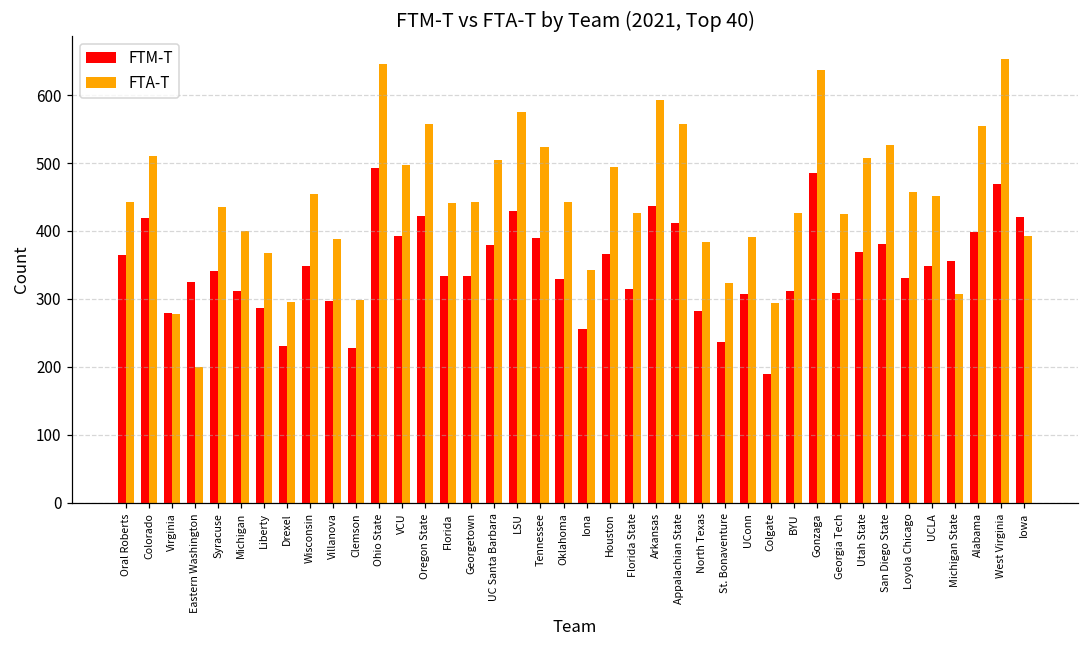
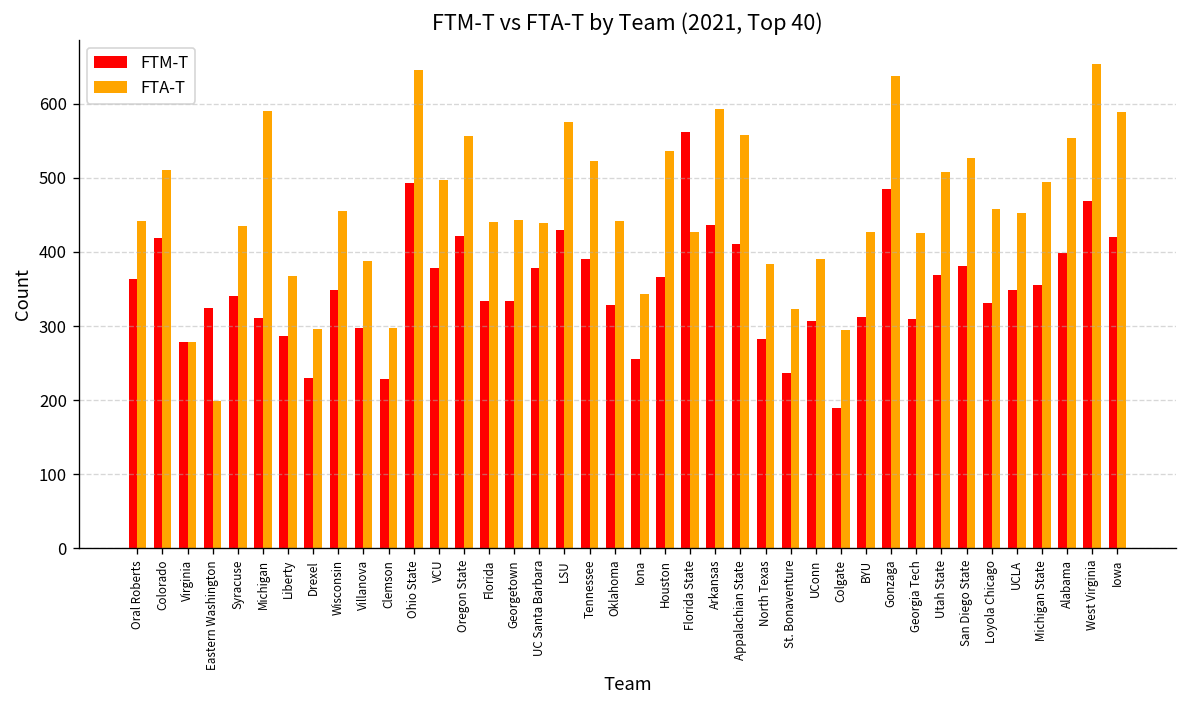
  {
    "FTM-T": {
      "Oral Roberts": 360,
      "Colorado": 420,
      "Virginia": 280,
      "Eastern Washington": 330,
      "Syracuse": 340,
      "Michigan": 310,
      "Liberty": 290,
      "Drexel": 230,
      "Wisconsin": 350,
      "Villanova": 300,
      "Clemson": 230,
      "Ohio State": 490,
-     "VCU": 390,
+     "VCU": 380,
      "Oregon State": 420,
      "Florida": 330,
      "Georgetown": 330,
      "UC Santa Barbara": 380,
      "LSU": 430,
      "Tennessee": 390,
      "Oklahoma": 330,
      "Iona": 260,
      "Houston": 370,
-     "Florida State": 320,
+     "Florida State": 560,
      "Arkansas": 440,
      "Appalachian State": 410,
      "North Texas": 280,
      "St. Bonaventure": 240,
      "UConn": 310,
      "Colgate": 190,
      "BYU": 310,
      "Gonzaga": 490,
      "Georgia Tech": 310,
      "Utah State": 370,
      "San Diego State": 380,
      "Loyola Chicago": 330,
      "UCLA": 350,
      "Michigan State": 360,
      "Alabama": 400,
      "West Virginia": 470,
      "Iowa": 420
    },
    "FTA-T": {
      "Oral Roberts": 440,
      "Colorado": 510,
      "Virginia": 280,
      "Eastern Washington": 200,
      "Syracuse": 440,
-     "Michigan": 400,
+     "Michigan": 590,
      "Liberty": 370,
      "Drexel": 300,
      "Wisconsin": 460,
      "Villanova": 390,
      "Clemson": 300,
      "Ohio State": 650,
      "VCU": 500,
      "Oregon State": 560,
      "Florida": 440,
      "Georgetown": 440,
-     "UC Santa Barbara": 510,
+     "UC Santa Barbara": 440,
      "LSU": 580,
      "Tennessee": 520,
      "Oklahoma": 440,
      "Iona": 340,
-     "Houston": 490,
+     "Houston": 540,
      "Florida State": 430,
      "Arkansas": 590,
      "Appalachian State": 560,
      "North Texas": 380,
      "St. Bonaventure": 320,
      "UConn": 390,
      "Colgate": 290,
      "BYU": 430,
      "Gonzaga": 640,
      "Georgia Tech": 430,
      "Utah State": 510,
      "San Diego State": 530,
      "Loyola Chicago": 460,
      "UCLA": 450,
-     "Michigan State": 310,
+     "Michigan State": 490,
      "Alabama": 550,
      "West Virginia": 650,
-     "Iowa": 390
+     "Iowa": 590
    }
  }
